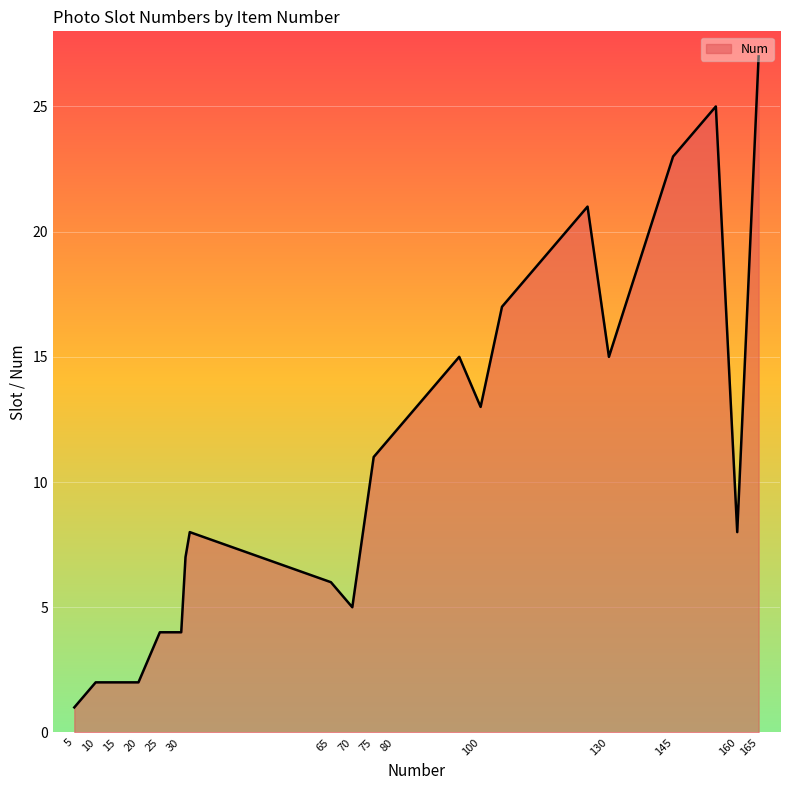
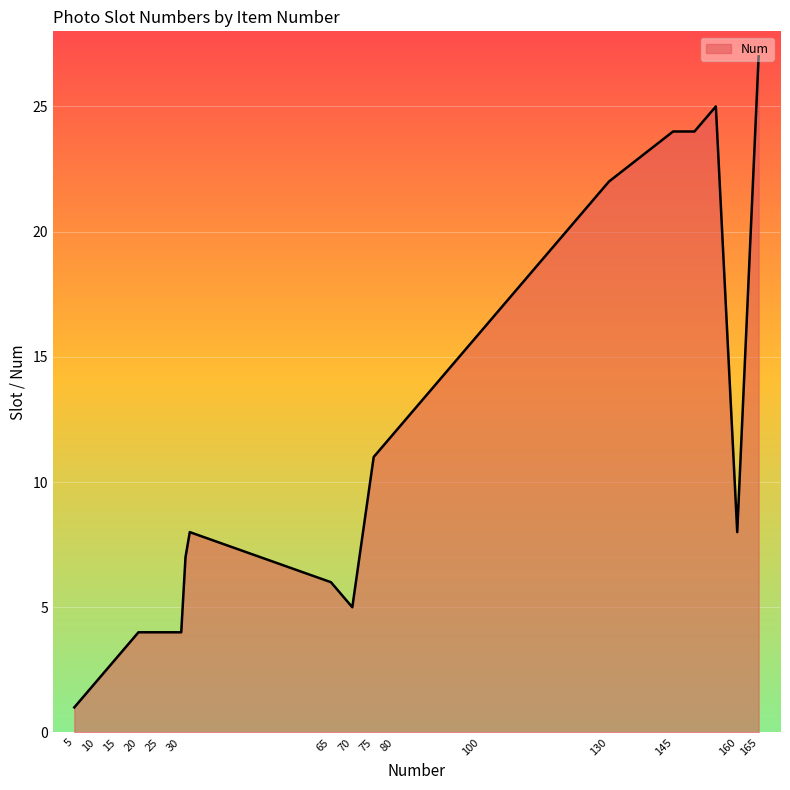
  {
    "5": 1,
    "10": 2,
-   "15": 2,
-   "20": 2,
+   "15": 3,
+   "20": 4,
    "25": 4,
    "30": 4,
    "65": 6,
    "70": 5,
    "75": 11,
    "80": 12,
-   "100": 13,
-   "130": 15,
-   "145": 23,
+   "100": 16,
+   "130": 22,
+   "145": 24,
    "160": 8
  }
